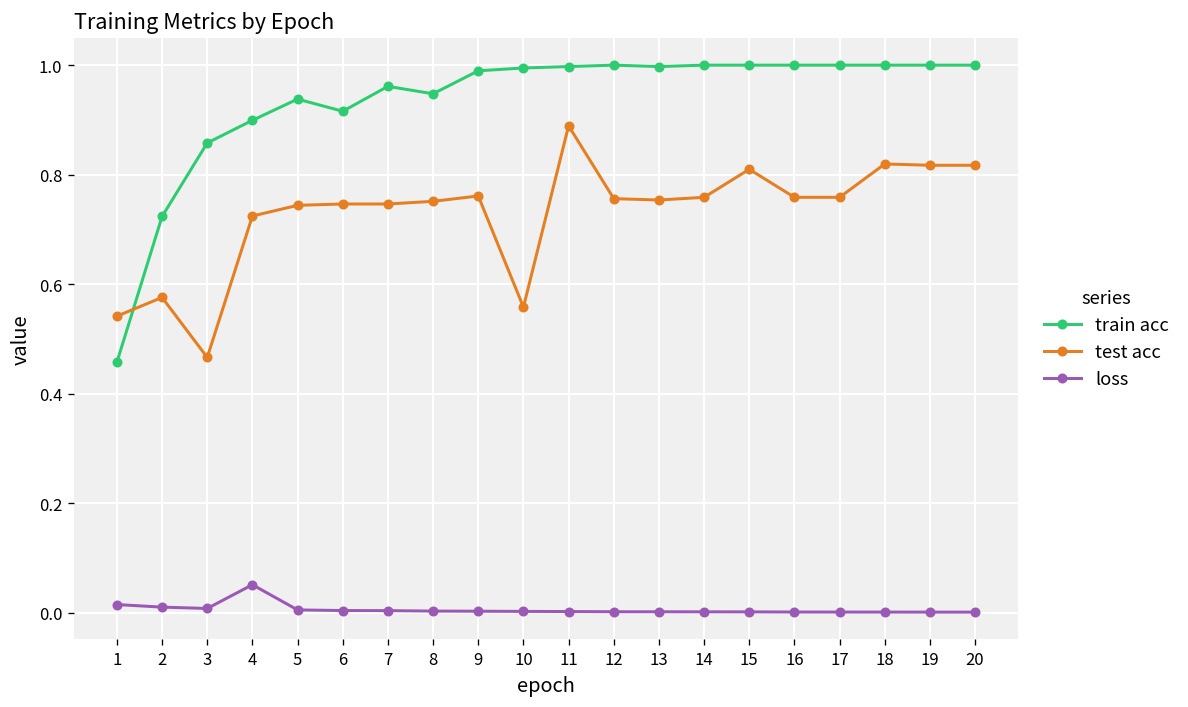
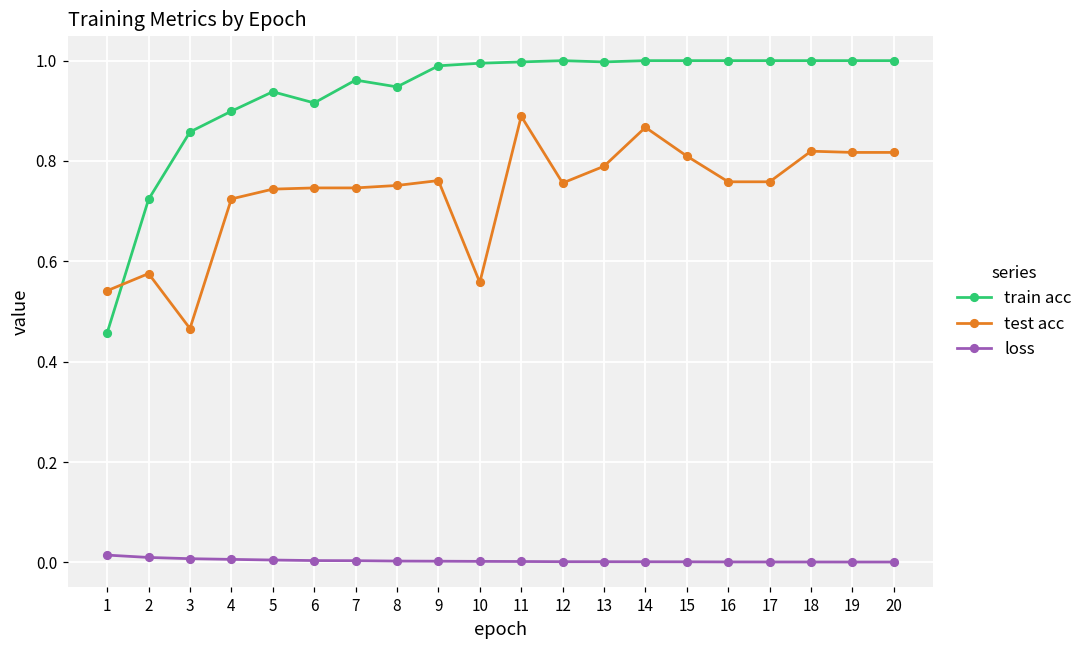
  {
    "train acc": {
      "1": 0.46,
      "2": 0.72,
      "3": 0.86,
      "4": 0.90,
      "5": 0.94,
      "6": 0.92,
      "7": 0.96,
      "8": 0.95,
      "9": 0.99,
      "10": 0.99,
      "11": 1.00,
      "12": 1.00,
      "13": 1.00,
      "14": 1.00,
      "15": 1.00,
      "16": 1.00,
      "17": 1.00,
      "18": 1.00,
      "19": 1.00,
      "20": 1.00
    },
    "test acc": {
      "1": 0.54,
      "2": 0.58,
      "3": 0.47,
      "4": 0.72,
      "5": 0.74,
      "6": 0.75,
      "7": 0.75,
      "8": 0.75,
      "9": 0.76,
      "10": 0.56,
      "11": 0.89,
      "12": 0.76,
-     "13": 0.75,
-     "14": 0.76,
+     "13": 0.79,
+     "14": 0.87,
      "15": 0.81,
      "16": 0.76,
      "17": 0.76,
      "18": 0.82,
      "19": 0.82,
      "20": 0.82
    },
    "loss": {
      "1": 0.01,
      "2": 0.01,
      "3": 0.01,
-     "4": 0.05,
+     "4": 0.01,
      "5": 0.00,
      "6": 0.00,
      "7": 0.00,
      "8": 0.00,
      "9": 0.00,
      "10": 0.00,
      "11": 0.00,
      "12": 0.00,
      "13": 0.00,
      "14": 0.00,
      "15": 0.00,
      "16": 0.00,
      "17": 0.00,
      "18": 0.00,
      "19": 0.00,
      "20": 0.00
    }
  }
